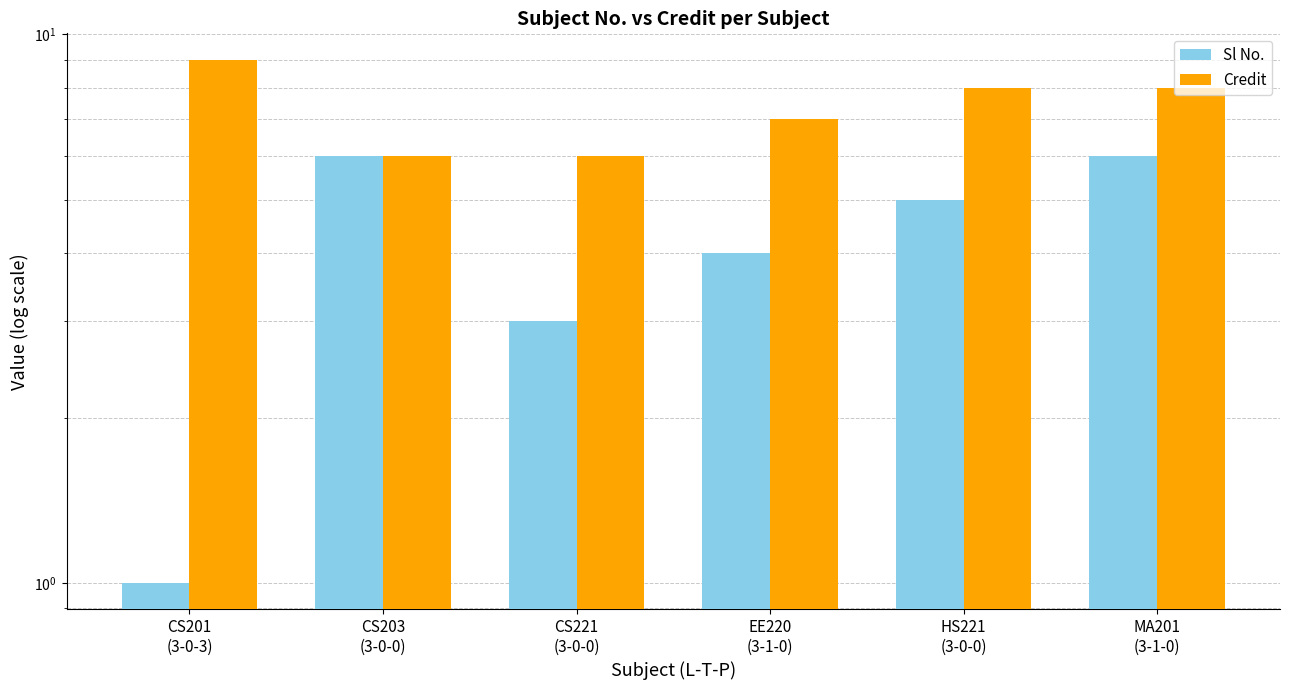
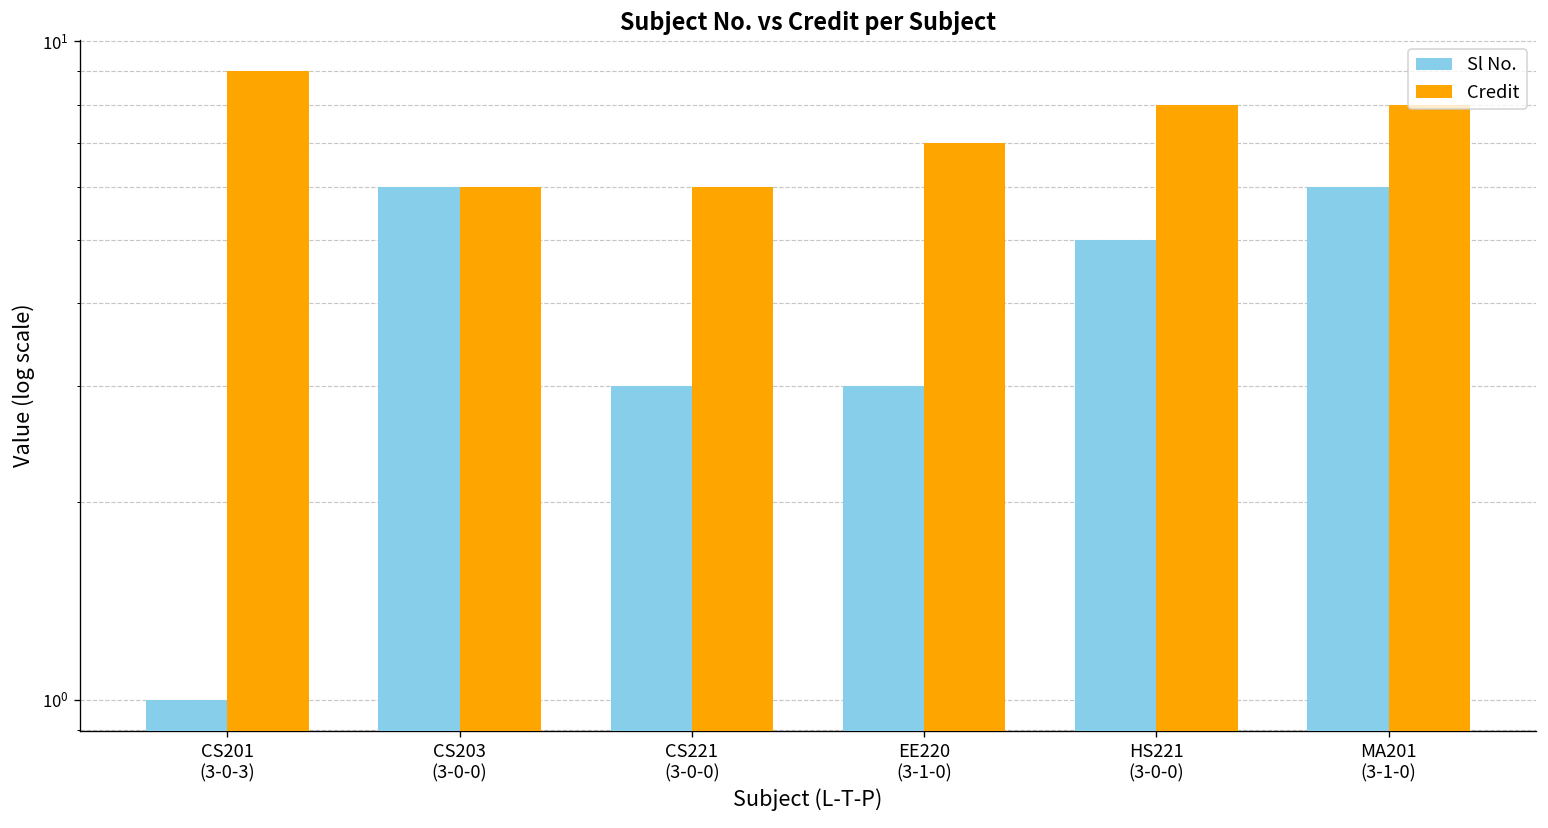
  {
    "Sl No.": {
      "CS201 (3-0-3)": 1,
      "CS203 (3-0-0)": 6,
      "CS221 (3-0-0)": 3,
-     "EE220 (3-1-0)": 4,
+     "EE220 (3-1-0)": 3,
      "HS221 (3-0-0)": 5,
      "MA201 (3-1-0)": 6
    },
    "Credit": {
      "CS201 (3-0-3)": 9,
      "CS203 (3-0-0)": 6,
      "CS221 (3-0-0)": 6,
      "EE220 (3-1-0)": 7,
      "HS221 (3-0-0)": 8
    }
  }
